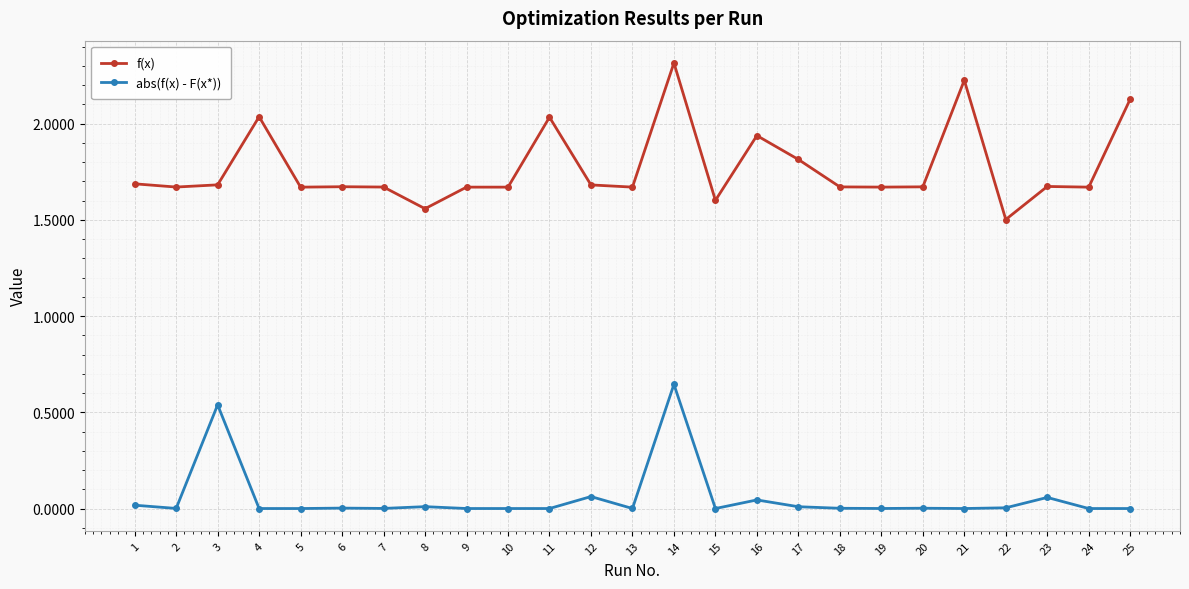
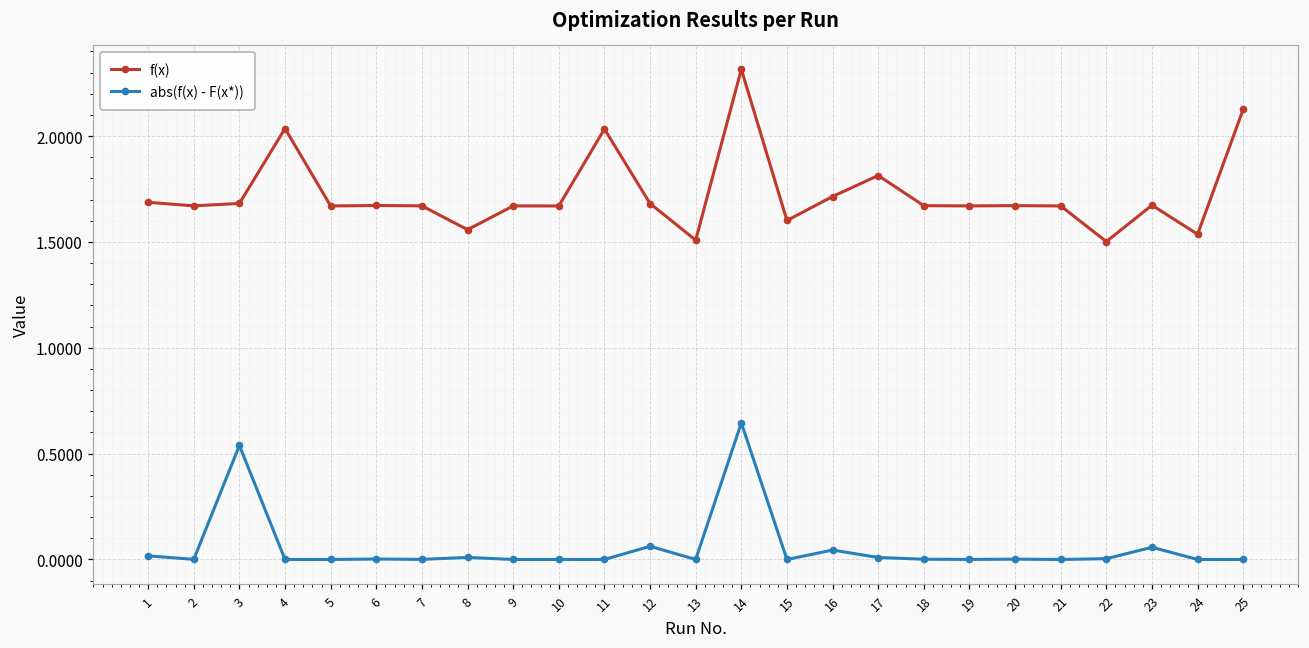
  {
    "f(x)": {
      "1": 1.69,
      "2": 1.67,
      "3": 1.68,
      "4": 2.04,
      "5": 1.67,
      "6": 1.67,
      "7": 1.67,
      "8": 1.56,
      "9": 1.67,
      "10": 1.67,
      "11": 2.03,
      "12": 1.68,
-     "13": 1.67,
+     "13": 1.51,
      "14": 2.32,
      "15": 1.60,
-     "16": 1.94,
+     "16": 1.71,
      "17": 1.81,
      "18": 1.67,
      "19": 1.67,
      "20": 1.67,
-     "21": 2.23,
+     "21": 1.67,
      "22": 1.50,
      "23": 1.67,
-     "24": 1.67,
+     "24": 1.54,
      "25": 2.13
    },
    "abs(f(x) - F(x*))": {
      "1": 0.02,
      "2": 0.00,
      "3": 0.54,
      "4": 0.00,
      "5": 0.00,
      "6": 0.00,
      "7": 0.00,
      "8": 0.01,
      "9": 0.00,
      "10": 0.00,
      "11": 0.00,
      "12": 0.06,
      "13": 0.00,
      "14": 0.65,
      "15": 0.00,
      "16": 0.04,
      "17": 0.01,
      "18": 0.00,
      "19": 0.00,
      "20": 0.00,
      "21": 0.00,
      "22": 0.00,
      "23": 0.06,
      "24": 0.00,
      "25": 0.00
    }
  }
